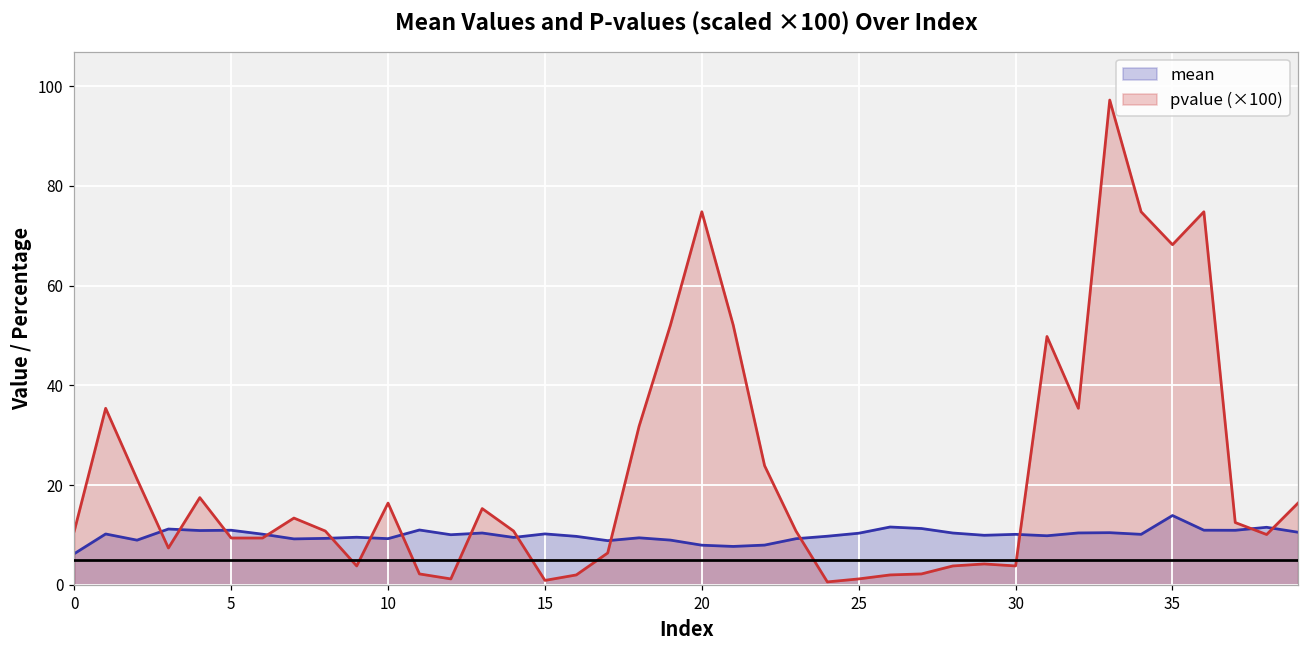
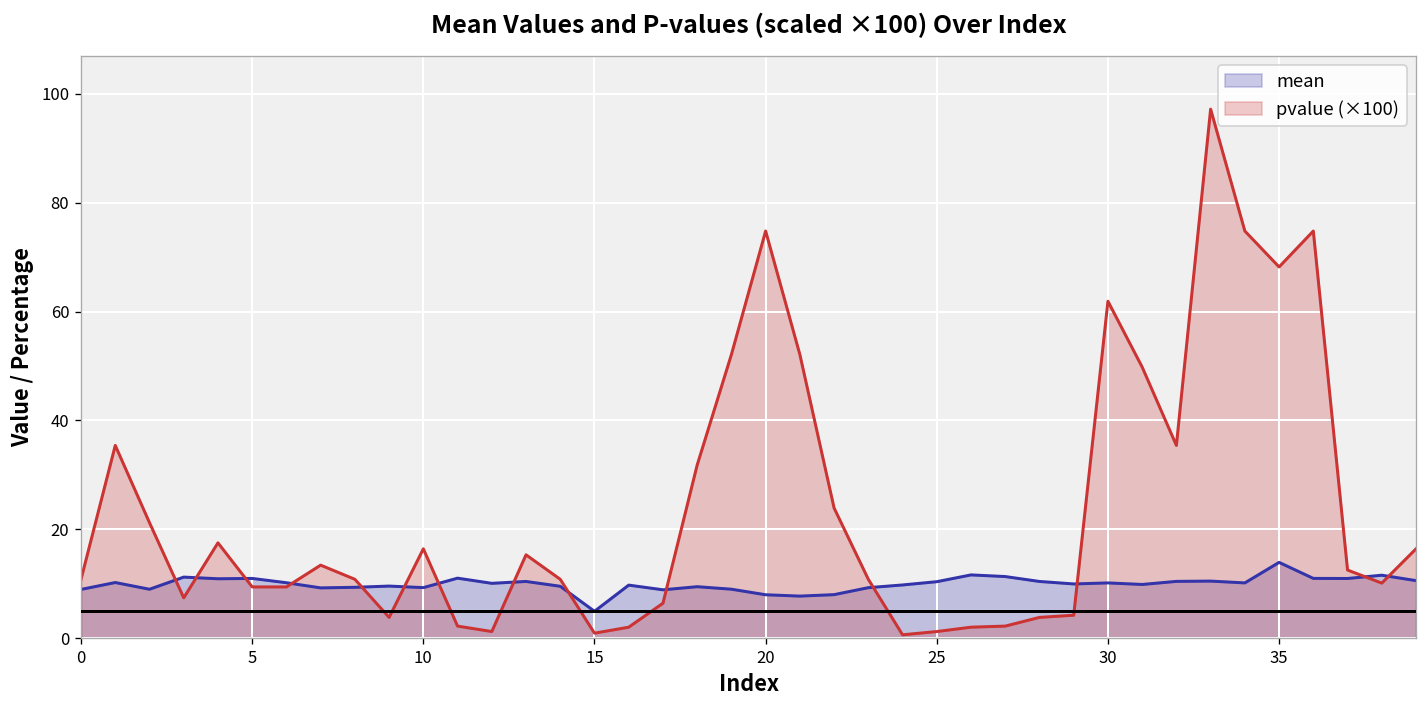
  {
    "mean": {
-     "0": 6,
+     "0": 9,
      "5": 11,
      "10": 9,
-     "15": 10,
+     "15": 5,
      "20": 8,
      "25": 10,
      "30": 10,
      "35": 14
    },
    "pvalue (×100)": {
      "0": 11,
      "5": 9,
      "10": 16,
      "15": 1,
      "20": 75,
      "25": 1,
-     "30": 4,
+     "30": 62,
      "35": 68
    }
  }
